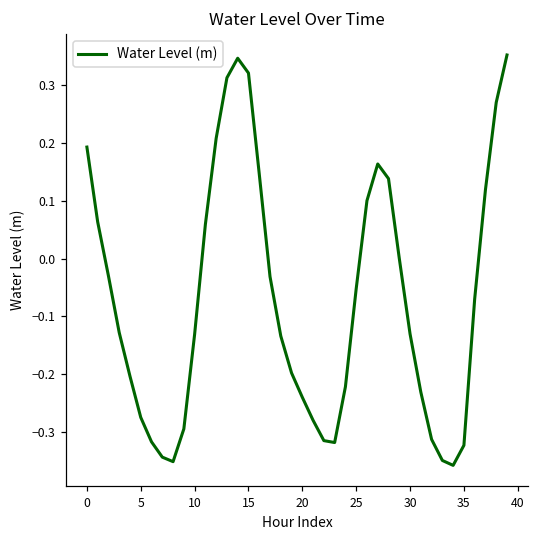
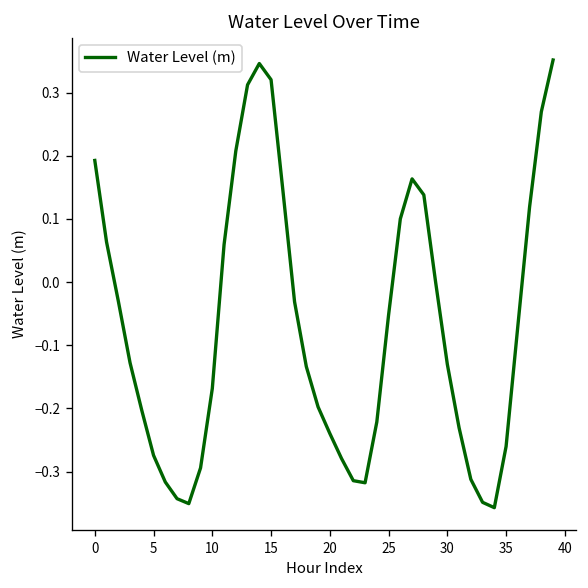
  {
    "0": 0.19,
    "5": -0.27,
-   "10": -0.13,
+   "10": -0.17,
    "15": 0.32,
    "20": -0.24,
    "25": -0.05,
    "30": -0.13,
-   "35": -0.32
+   "35": -0.26
  }
